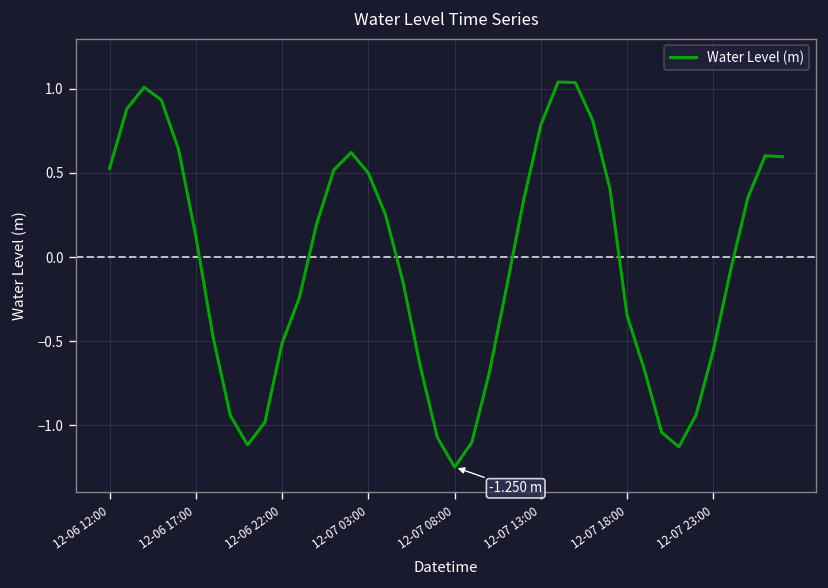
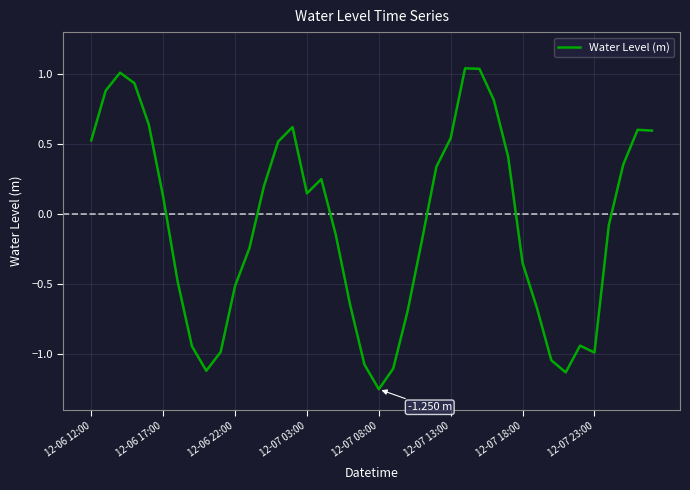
  {
    "12-06 12:00": 0.53,
    "12-06 17:00": 0.12,
    "12-06 22:00": -0.51,
-   "12-07 03:00": 0.50,
-   "12-07 13:00": 0.79,
+   "12-07 03:00": 0.15,
+   "12-07 13:00": 0.54,
    "12-07 18:00": -0.35,
-   "12-07 23:00": -0.55
+   "12-07 23:00": -0.99
  }
